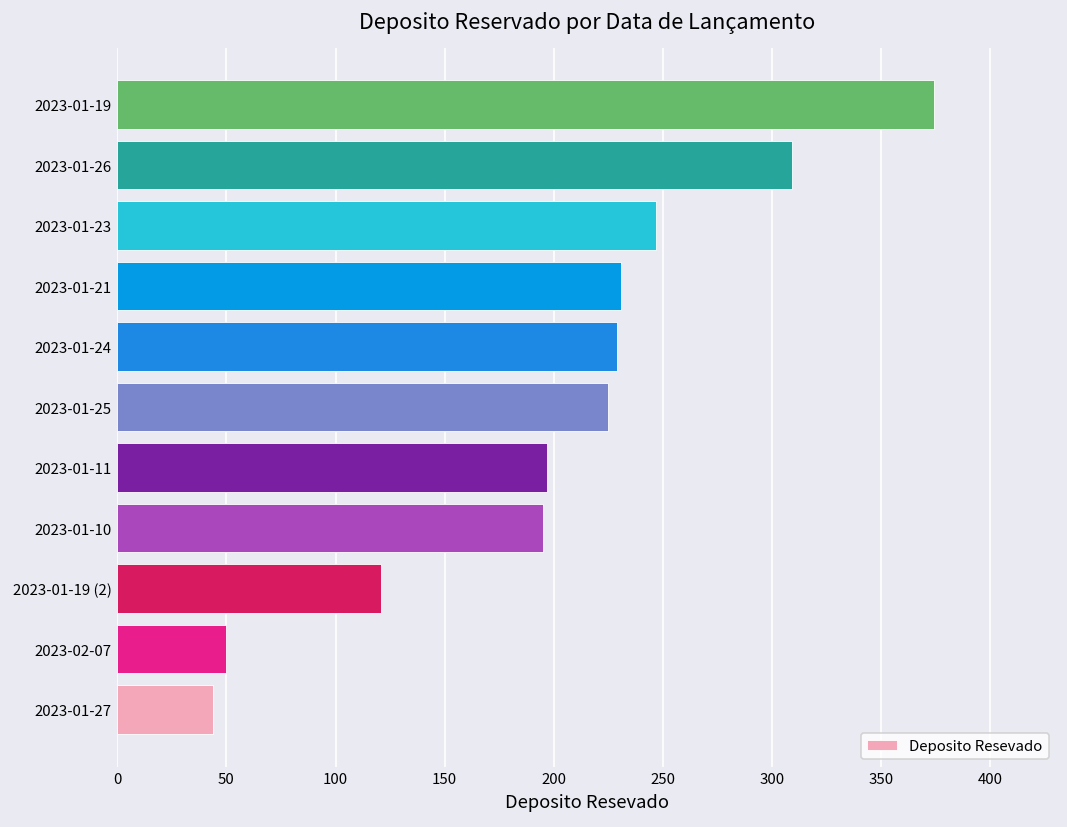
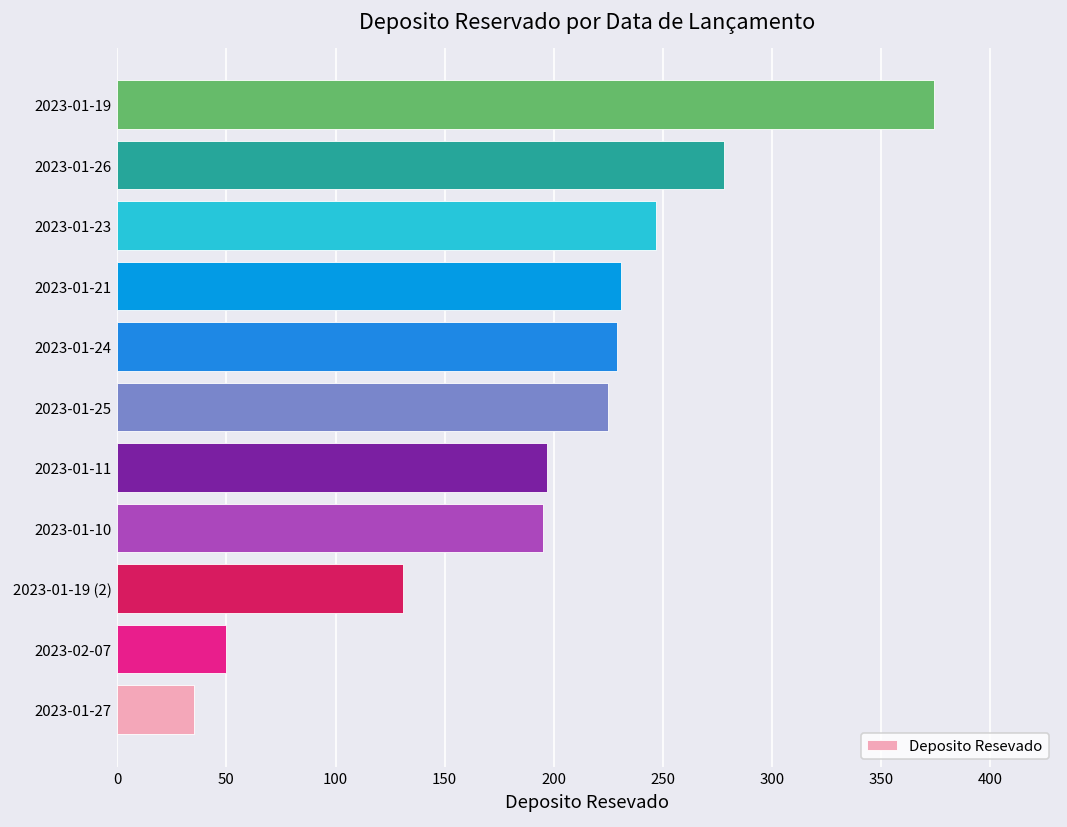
  {
    "2023-01-19": 374,
-   "2023-01-26": 309,
+   "2023-01-26": 278,
    "2023-01-23": 247,
    "2023-01-21": 231,
    "2023-01-24": 229,
    "2023-01-25": 225,
    "2023-01-11": 197,
    "2023-01-10": 195,
-   "2023-01-19 (2)": 121,
+   "2023-01-19 (2)": 131,
    "2023-02-07": 50,
-   "2023-01-27": 44
+   "2023-01-27": 35
  }
